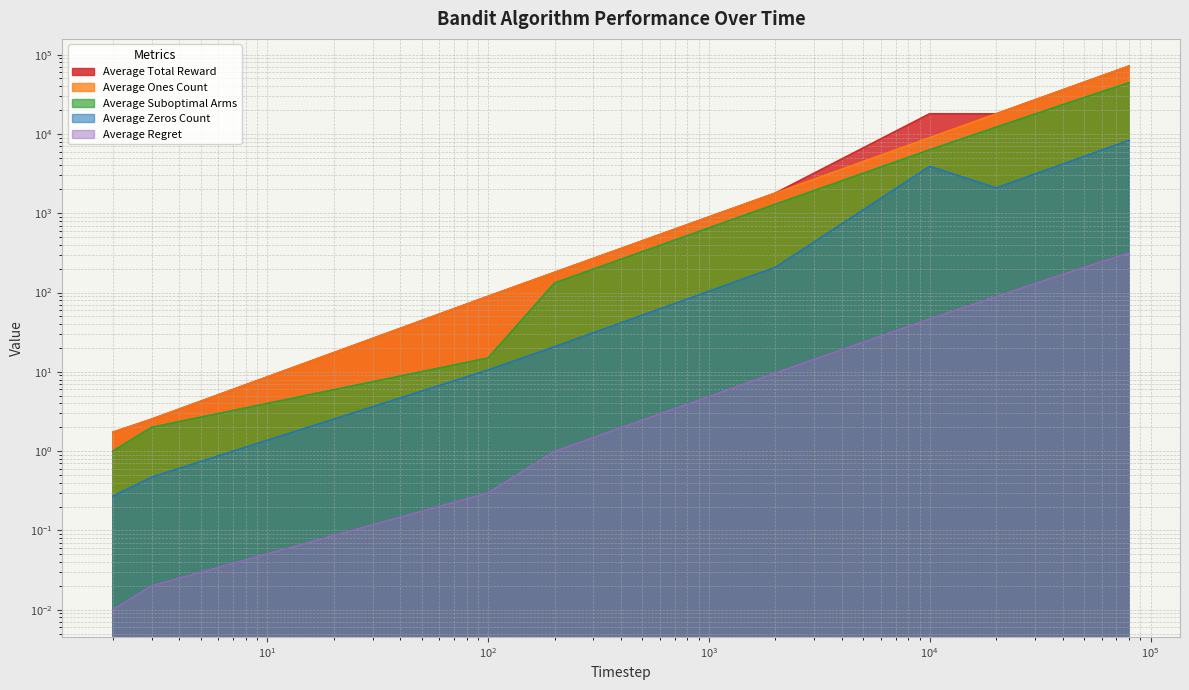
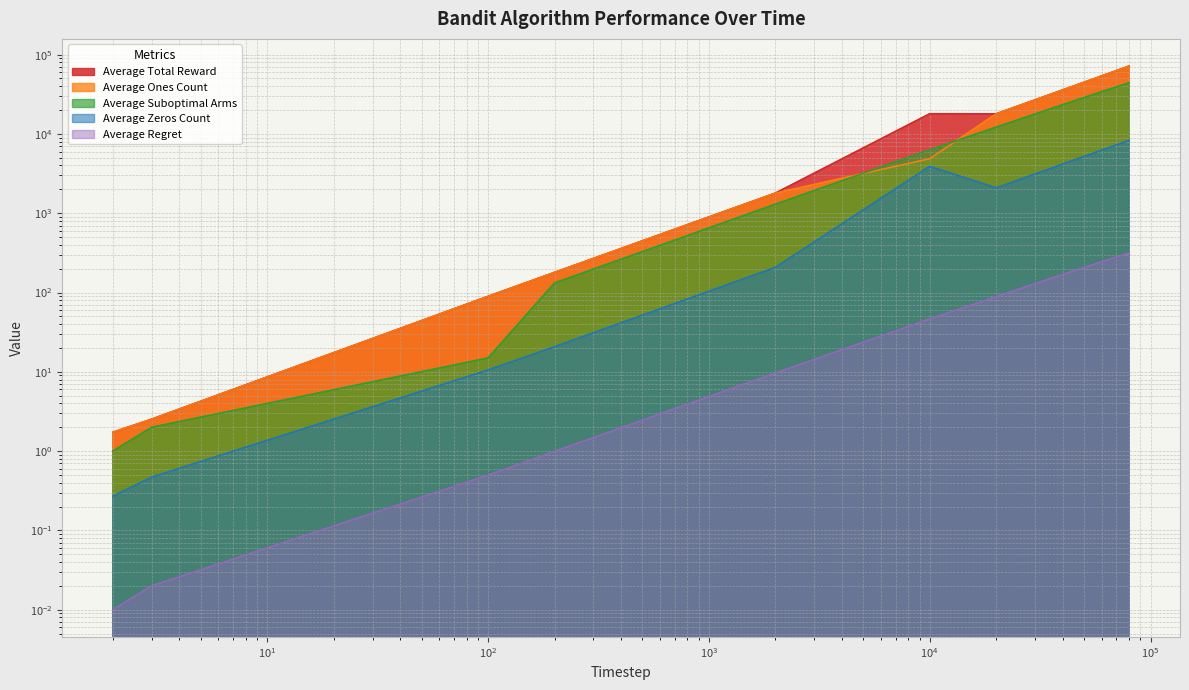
  {
    "Average Total Reward": {
      "10^4": 18000
    },
    "Average Ones Count": {
-     "10^4": 9000
+     "10^4": 5000
    },
    "Average Suboptimal Arms": {
      "10^2": 15,
      "10^4": 6000
    },
    "Average Zeros Count": {
      "10^2": 11,
      "10^4": 4000
    },
    "Average Regret": {
-     "10^2": 0.30,
+     "10^2": 0.5,
      "10^4": 50
    }
  }
